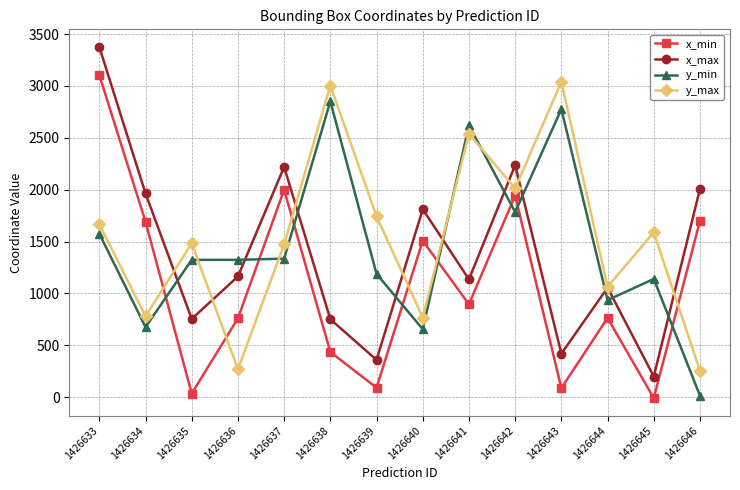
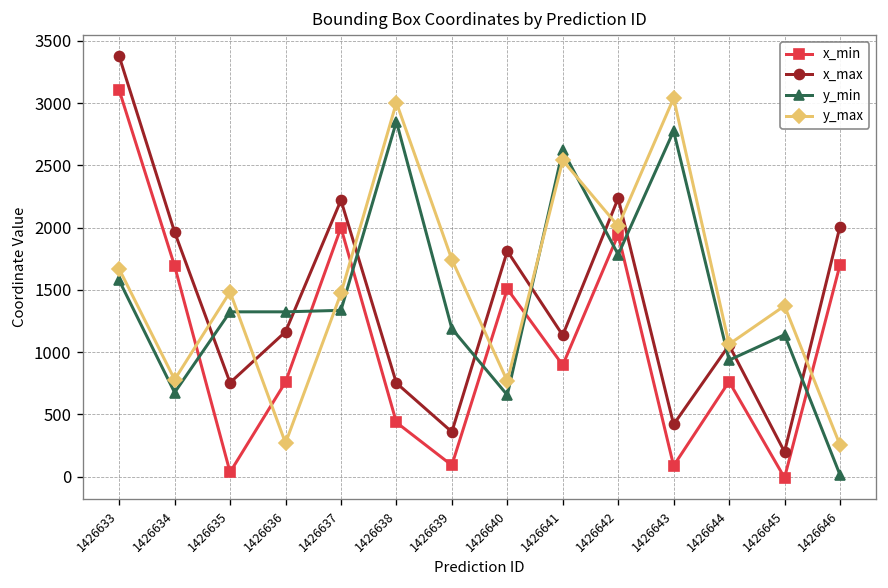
  {
    "x_min": {
      "1426633": 3100,
      "1426634": 1690,
      "1426635": 40,
      "1426636": 760,
      "1426637": 2000,
      "1426638": 440,
      "1426639": 90,
      "1426640": 1510,
      "1426641": 900,
      "1426642": 1940,
      "1426643": 90,
      "1426644": 760,
      "1426645": -10,
      "1426646": 1700
    },
    "x_max": {
      "1426633": 3380,
      "1426634": 1960,
      "1426635": 760,
      "1426636": 1160,
      "1426637": 2220,
      "1426638": 750,
      "1426639": 360,
      "1426640": 1810,
      "1426641": 1140,
      "1426642": 2240,
      "1426643": 420,
      "1426645": 200,
      "1426646": 2010
    },
    "y_min": {
      "1426633": 1580,
      "1426634": 680,
      "1426635": 1320,
      "1426636": 1320,
      "1426637": 1340,
      "1426638": 2850,
      "1426639": 1190,
      "1426640": 660,
      "1426641": 2620,
      "1426642": 1780,
      "1426643": 2780,
      "1426644": 940,
      "1426645": 1140,
      "1426646": 20
    },
    "y_max": {
      "1426633": 1670,
      "1426634": 780,
      "1426635": 1480,
      "1426636": 270,
      "1426637": 1470,
      "1426638": 3000,
      "1426639": 1740,
      "1426640": 770,
      "1426641": 2540,
      "1426642": 2010,
      "1426643": 3040,
-     "1426645": 1590,
+     "1426645": 1370,
      "1426646": 260
    }
  }
